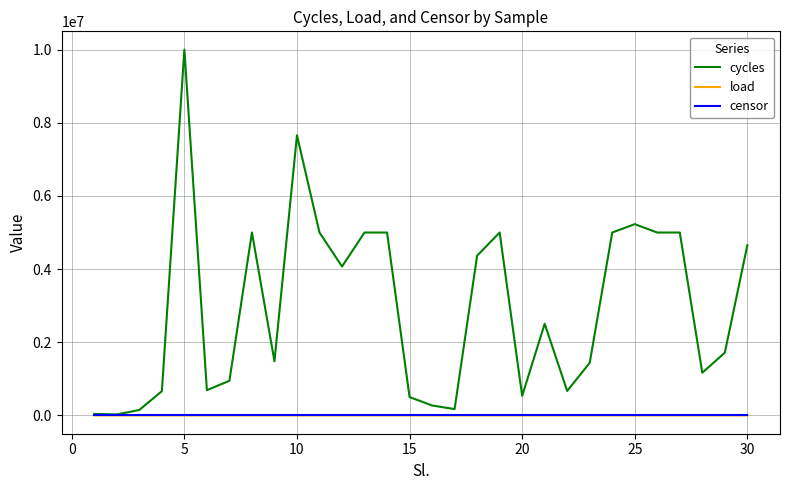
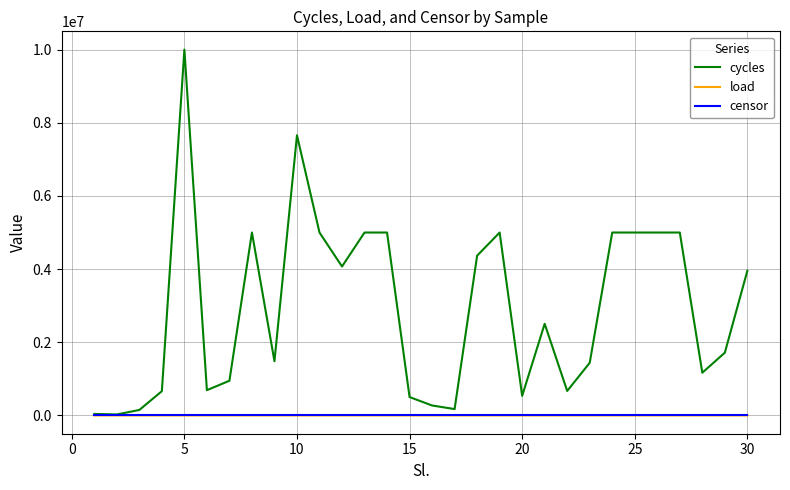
  {
    "cycles": {
      "5": 10000000,
      "10": 7700000,
      "15": 500000,
      "20": 500000,
-     "25": 5200000,
-     "30": 4700000
+     "25": 5000000,
+     "30": 4000000
    },
    "censor": {
      "5": 0,
      "10": 0,
      "15": 0,
      "20": 0,
      "25": 0,
      "30": 0
    }
  }
